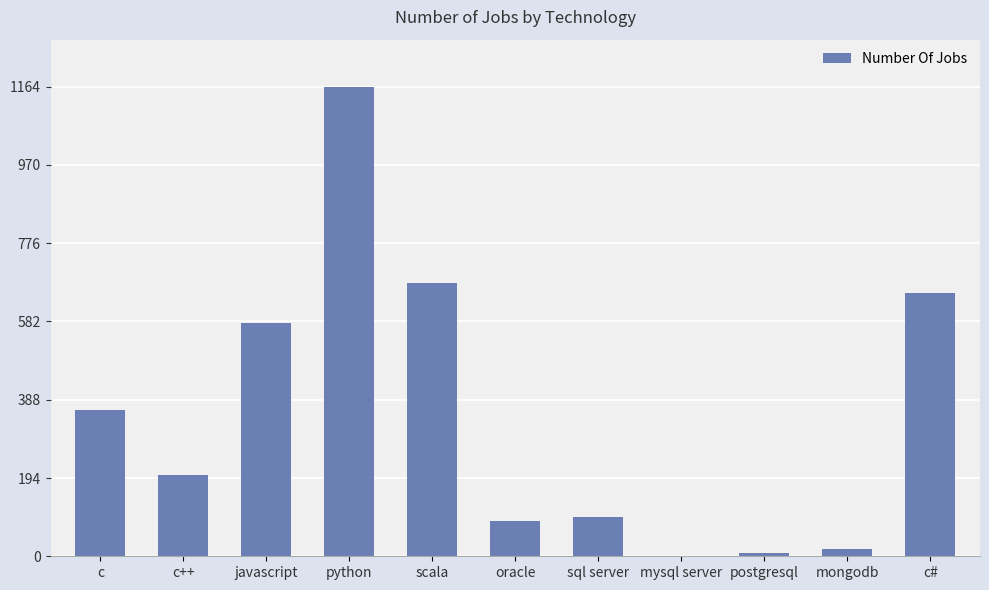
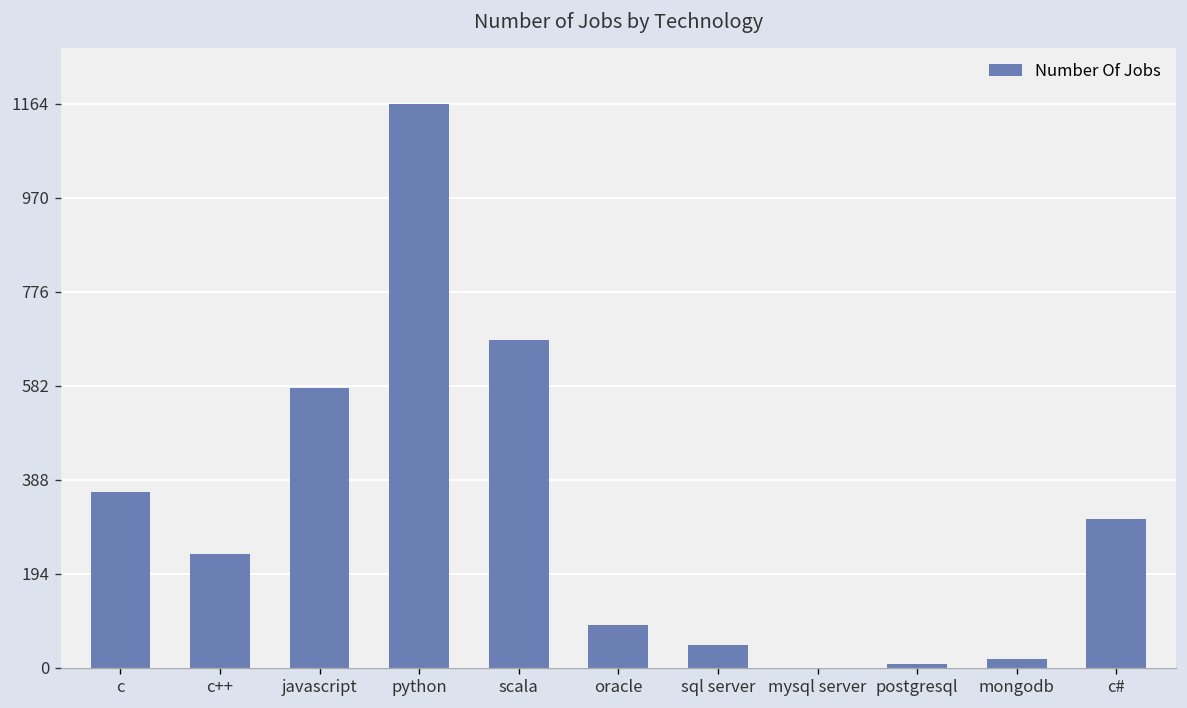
  {
    "c": 360,
-   "c++": 200,
+   "c++": 240,
    "javascript": 580,
    "python": 1160,
    "scala": 680,
    "oracle": 90,
-   "sql server": 100,
+   "sql server": 50,
    "mysql server": 0,
    "postgresql": 10,
    "mongodb": 20,
-   "c#": 650
+   "c#": 310
  }
